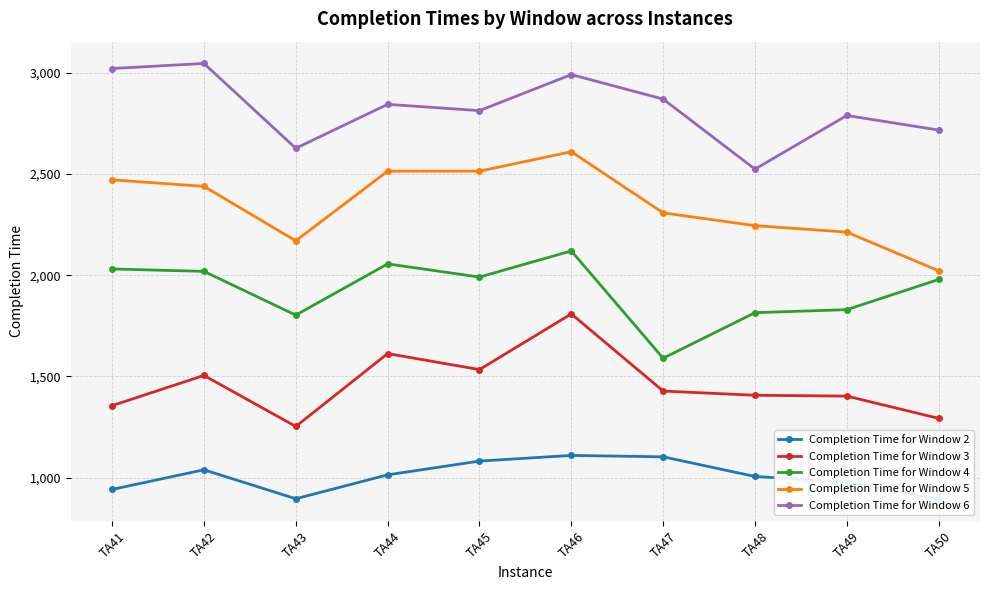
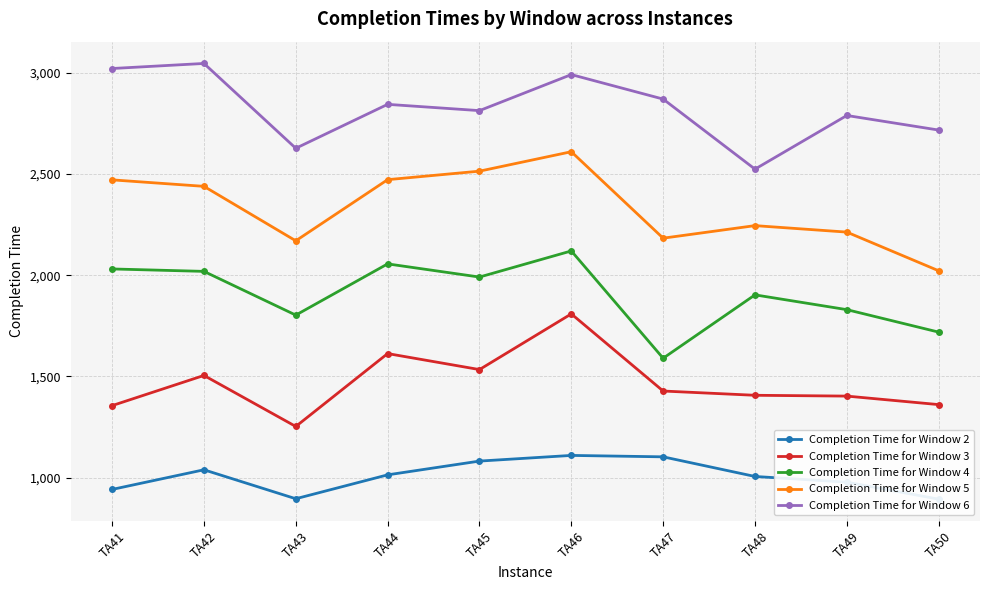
  {
    "Completion Time for Window 2": {
      "TA41": "940",
      "TA42": "1,040",
      "TA43": "900",
      "TA44": "1,010",
      "TA45": "1,080",
      "TA46": "1,110",
      "TA47": "1,100",
      "TA48": "1,010"
    },
    "Completion Time for Window 3": {
      "TA41": "1,360",
      "TA42": "1,510",
      "TA43": "1,250",
      "TA44": "1,610",
      "TA45": "1,530",
      "TA46": "1,810",
      "TA47": "1,430",
      "TA48": "1,410",
      "TA49": "1,400",
-     "TA50": "1,290"
+     "TA50": "1,360"
    },
    "Completion Time for Window 4": {
      "TA41": "2,030",
      "TA42": "2,020",
      "TA43": "1,800",
      "TA44": "2,060",
      "TA45": "1,990",
      "TA46": "2,120",
      "TA47": "1,590",
-     "TA48": "1,820",
+     "TA48": "1,900",
      "TA49": "1,830",
-     "TA50": "1,980"
+     "TA50": "1,720"
    },
    "Completion Time for Window 5": {
      "TA41": "2,470",
      "TA42": "2,440",
      "TA43": "2,170",
-     "TA44": "2,510",
+     "TA44": "2,470",
      "TA45": "2,510",
      "TA46": "2,610",
-     "TA47": "2,310",
+     "TA47": "2,180",
      "TA48": "2,250",
      "TA49": "2,210",
      "TA50": "2,020"
    },
    "Completion Time for Window 6": {
      "TA41": "3,020",
      "TA42": "3,050",
      "TA43": "2,630",
      "TA44": "2,840",
      "TA45": "2,810",
      "TA46": "2,990",
      "TA47": "2,870",
      "TA48": "2,520",
      "TA49": "2,790",
      "TA50": "2,720"
    }
  }
